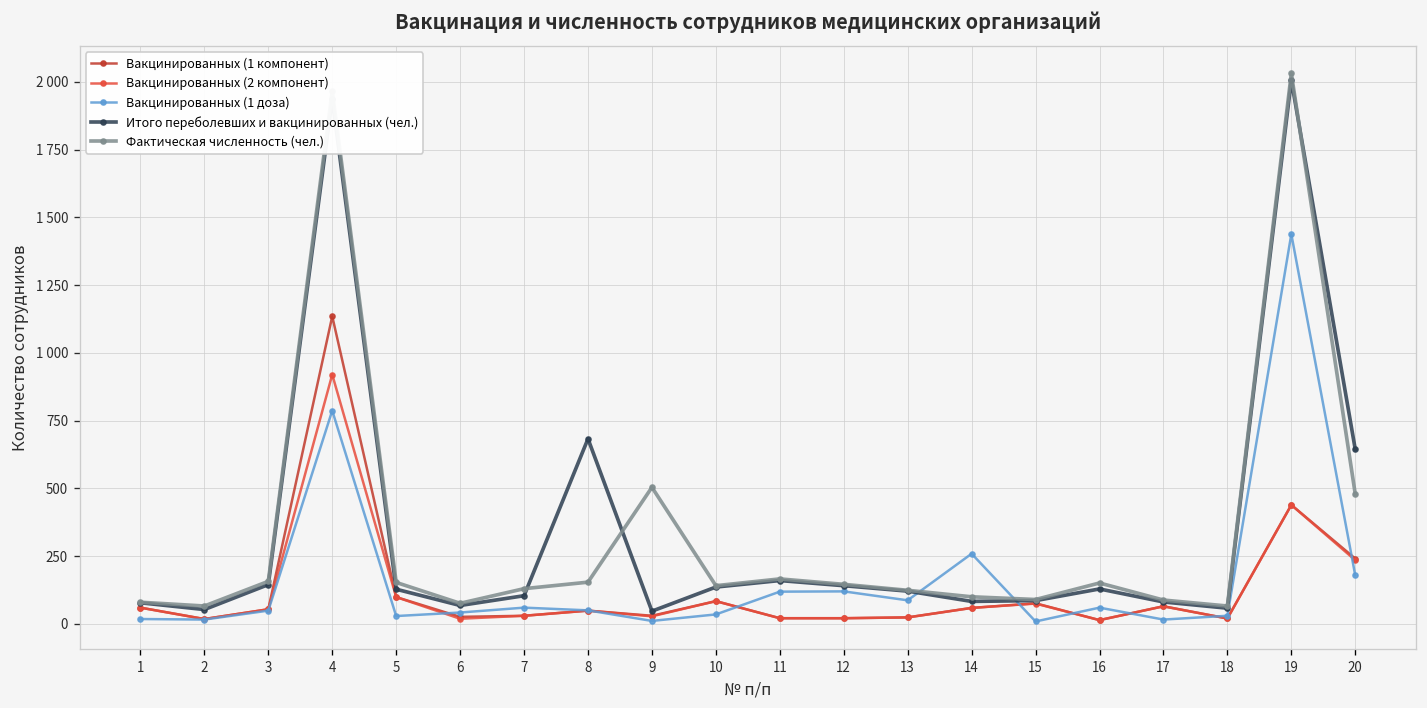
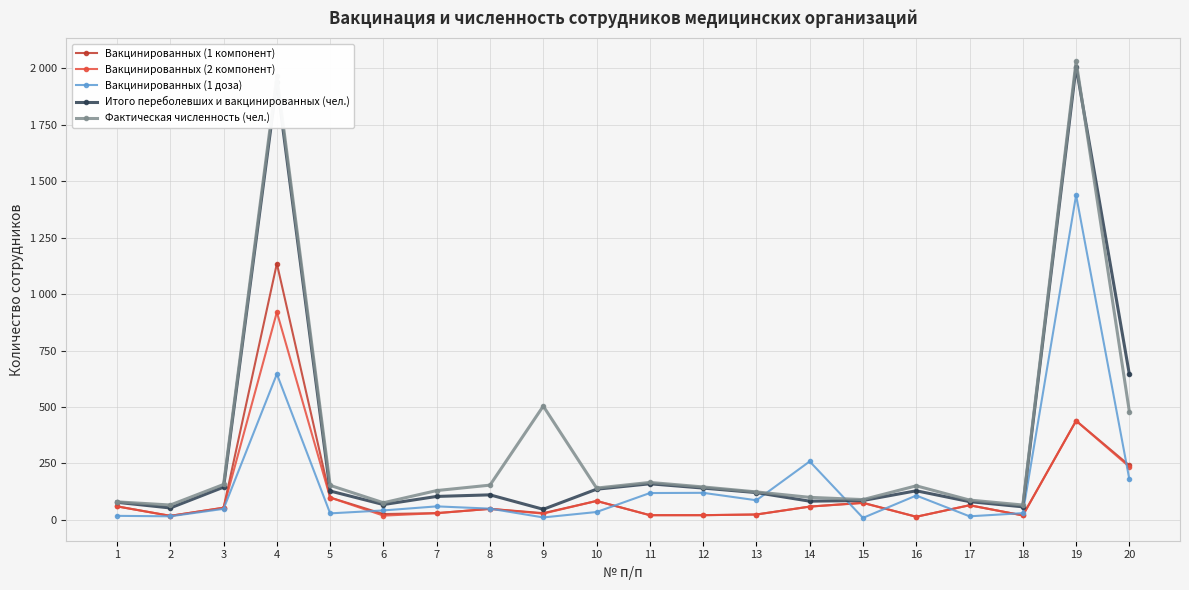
  {
    "Вакцинированных (1 доза)": {
      "1": 20,
-     "4": 790,
+     "4": 650,
      "5": 30,
      "6": 40,
      "7": 60,
      "9": 10,
      "10": 40,
      "11": 120,
      "12": 120,
      "13": 90,
      "14": 260,
      "15": 10,
-     "16": 60,
+     "16": 110,
      "17": 20,
      "19": 1440,
      "20": 180
    },
    "Итого переболевших и вакцинированных (чел.)": {
      "2": 50,
      "3": 150,
      "5": 130,
      "7": 100,
-     "8": 680,
+     "8": 110,
      "9": 50,
      "14": 80,
      "16": 130,
      "19": 2010,
      "20": 640
    },
    "Фактическая численность (чел.)": {
      "2": 70,
      "3": 160,
      "5": 150,
      "7": 130,
      "8": 150,
      "9": 500,
      "14": 100,
      "16": 150,
      "19": 2030,
      "20": 480
    }
  }
